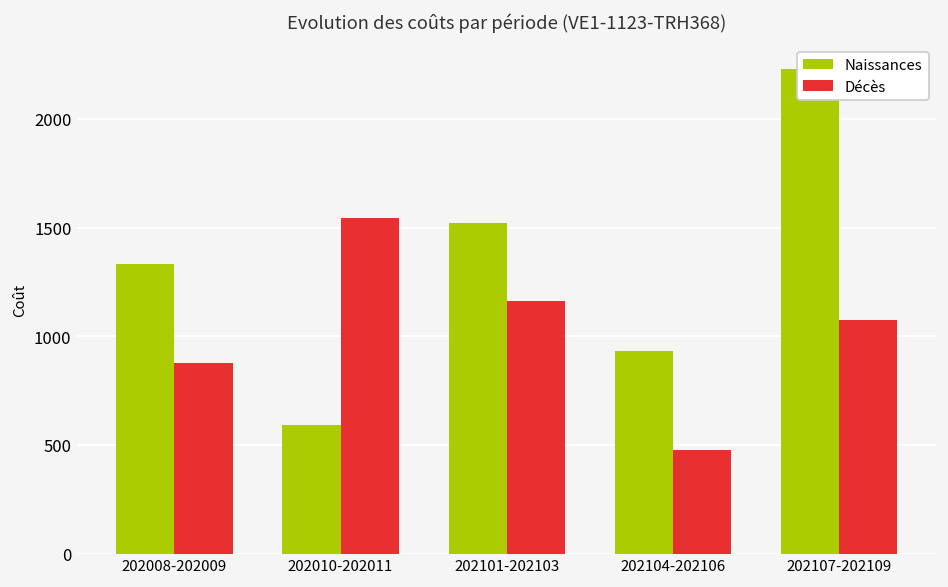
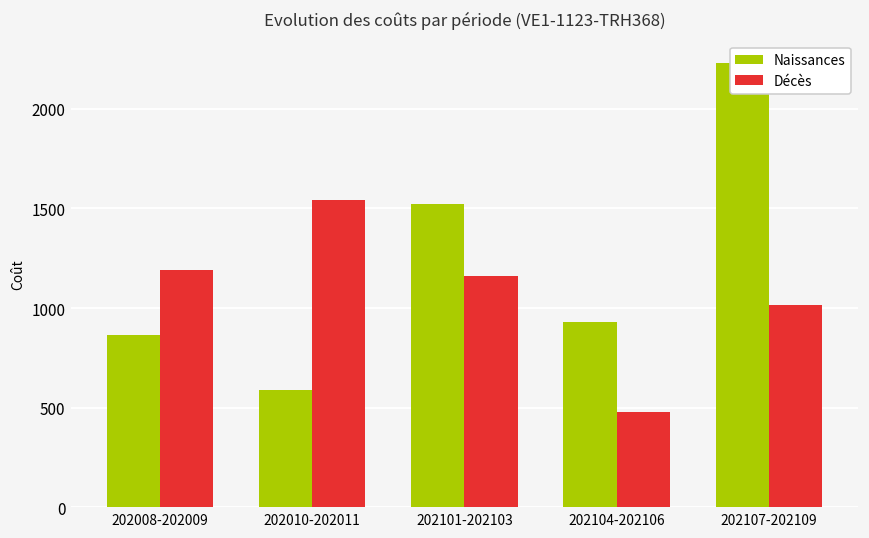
  {
    "Naissances": {
-     "202008-202009": 1330,
+     "202008-202009": 860,
      "202010-202011": 590,
      "202101-202103": 1520,
      "202104-202106": 930
    },
    "Décès": {
-     "202008-202009": 880,
+     "202008-202009": 1190,
      "202010-202011": 1540,
      "202101-202103": 1160,
      "202104-202106": 480,
-     "202107-202109": 1080
+     "202107-202109": 1020
    }
  }
